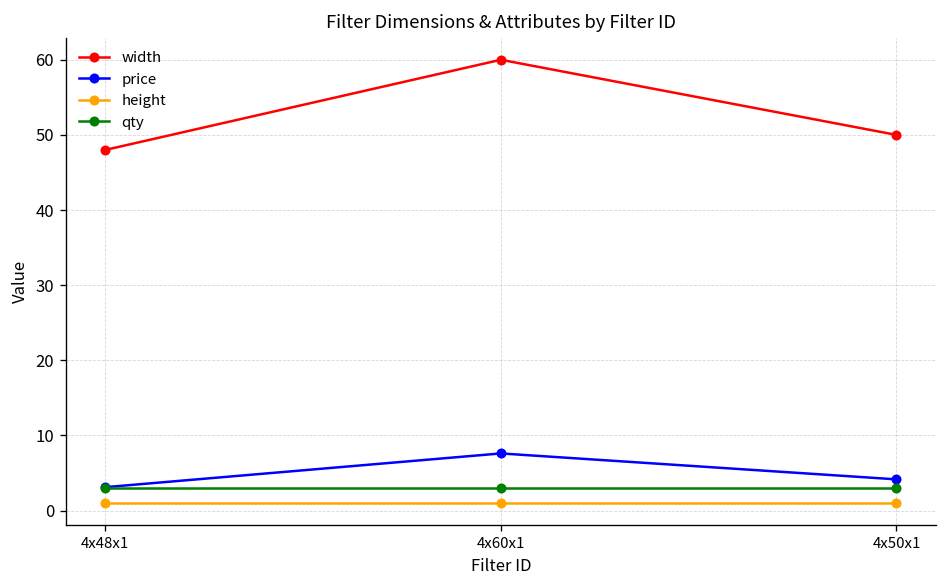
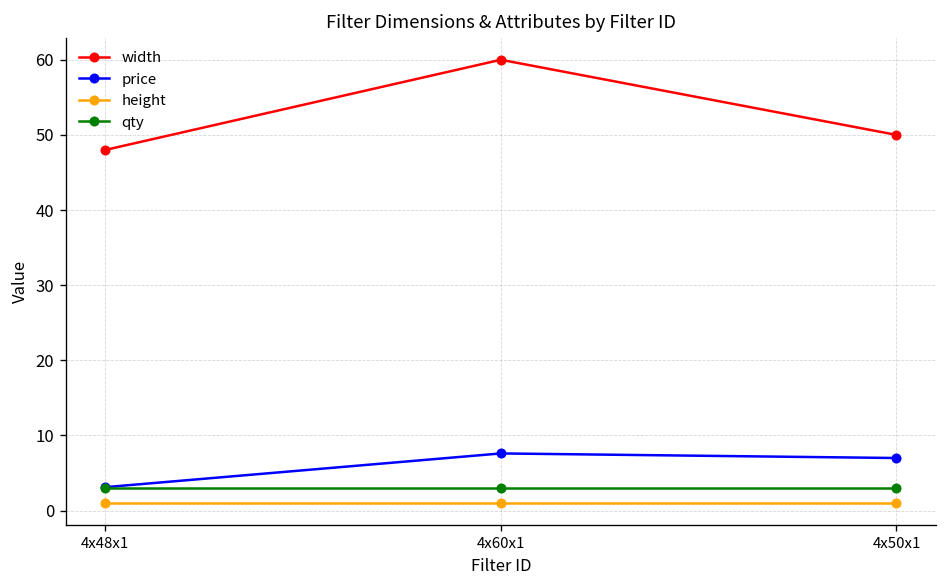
  {
    "width": {
      "4x48x1": 48,
      "4x60x1": 60,
      "4x50x1": 50
    },
    "price": {
      "4x60x1": 8,
-     "4x50x1": 4
+     "4x50x1": 7
    },
    "height": {
      "4x48x1": 1,
      "4x60x1": 1,
      "4x50x1": 1
    },
    "qty": {
      "4x60x1": 3,
      "4x50x1": 3
    }
  }
